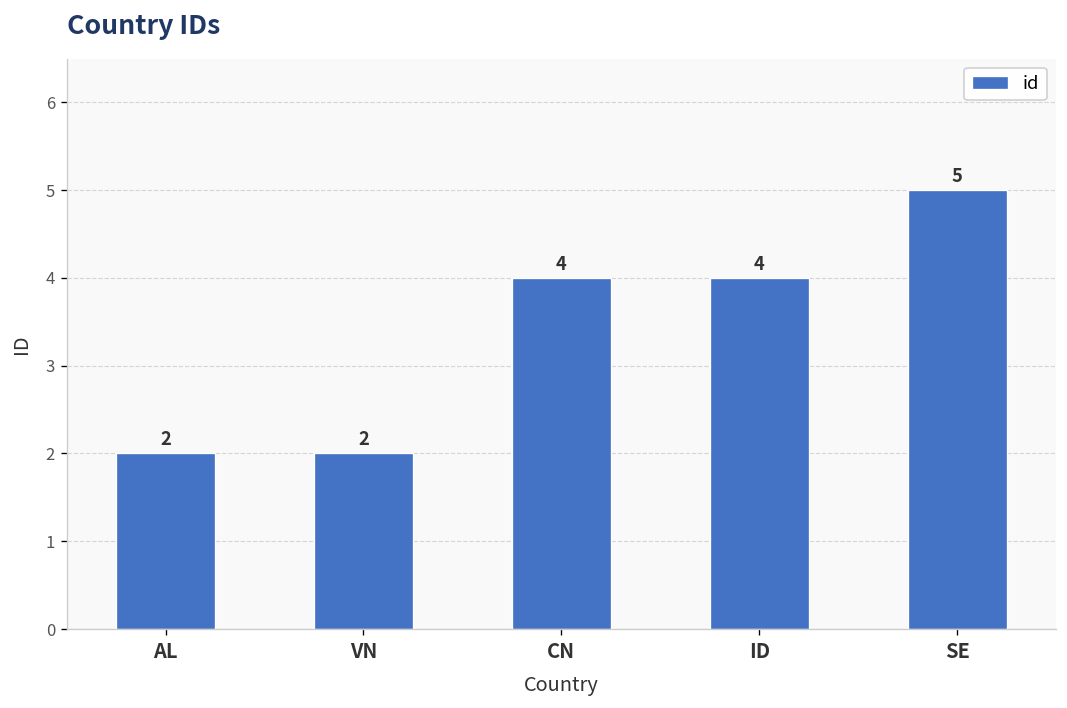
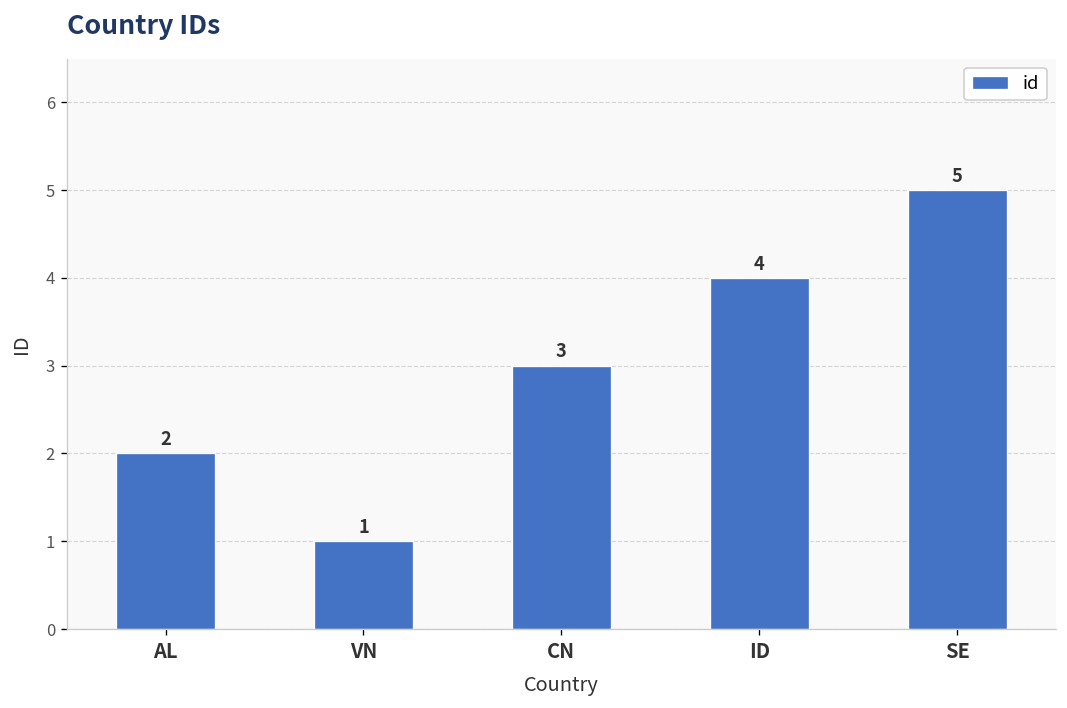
  {
    "AL": 2,
-   "VN": 2,
-   "CN": 4,
+   "VN": 1,
+   "CN": 3,
    "ID": 4,
    "SE": 5
  }
